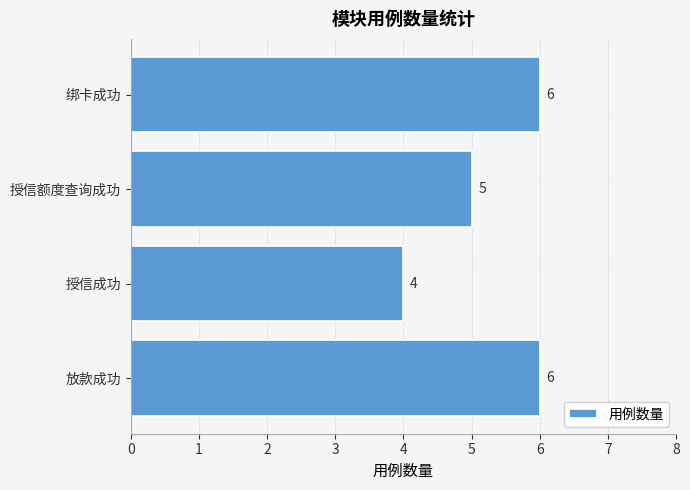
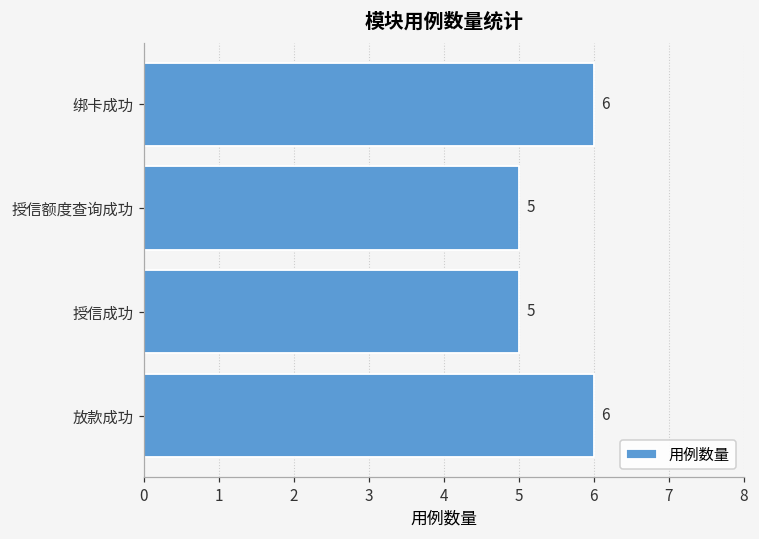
  {
    "绑卡成功": 6,
    "授信额度查询成功": 5,
-   "授信成功": 4,
+   "授信成功": 5,
    "放款成功": 6
  }
